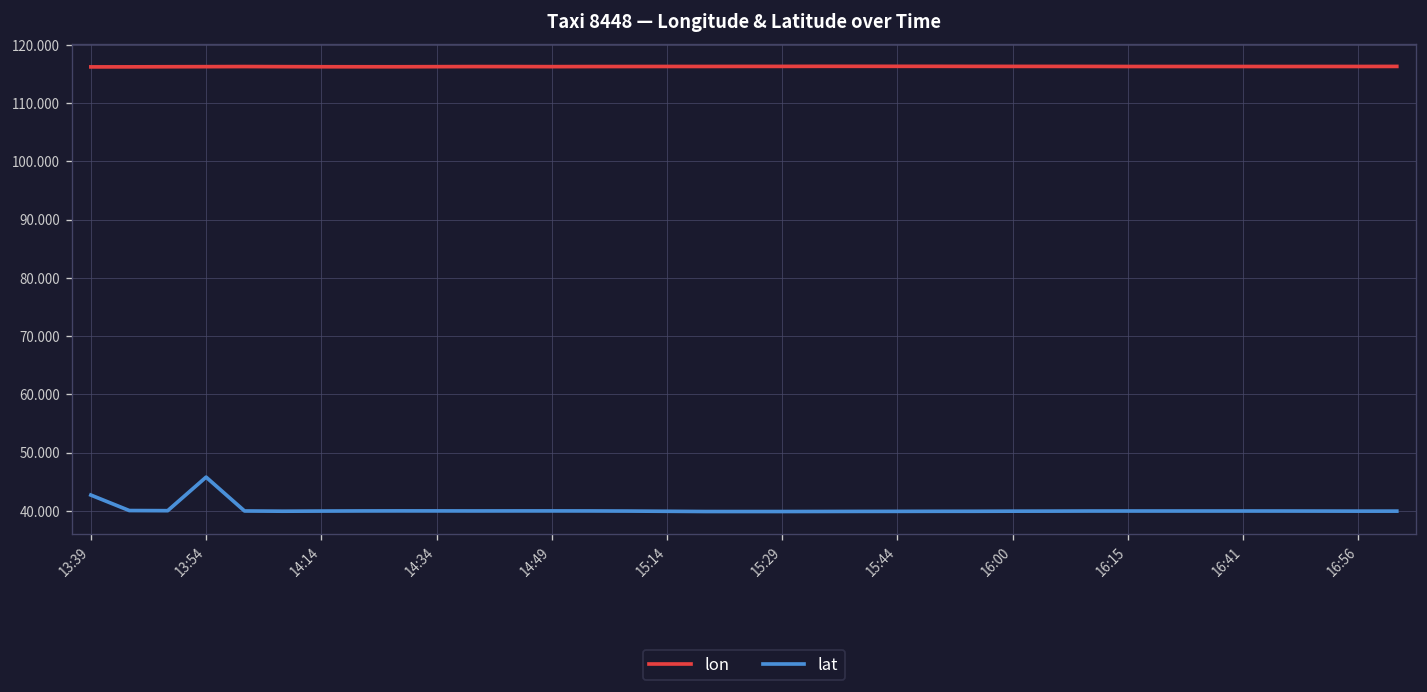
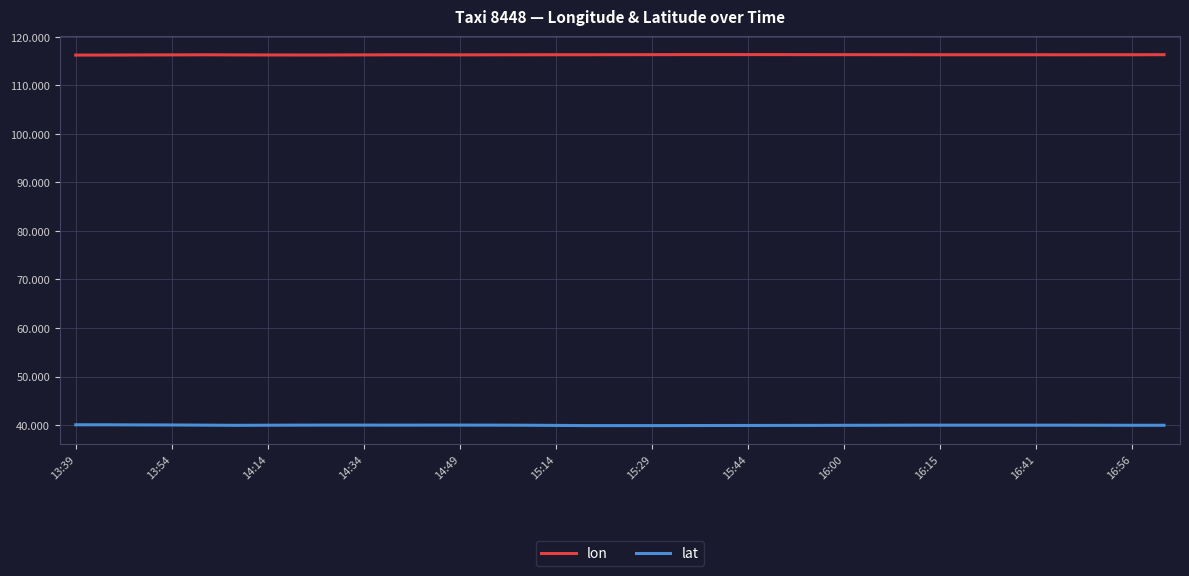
  {
    "lon": {
      "13:39": 116,
      "13:54": 116,
      "14:14": 116,
      "14:34": 116,
      "14:49": 116,
      "15:14": 116,
      "15:29": 116,
      "15:44": 116,
      "16:00": 116,
      "16:15": 116,
      "16:41": 116,
      "16:56": 116
    },
    "lat": {
-     "13:39": 43,
-     "13:54": 46,
+     "13:39": 40,
+     "13:54": 40,
      "14:14": 40,
      "14:34": 40,
      "14:49": 40,
      "15:14": 40,
      "15:29": 40,
      "15:44": 40,
      "16:00": 40,
      "16:15": 40,
      "16:41": 40,
      "16:56": 40
    }
  }
